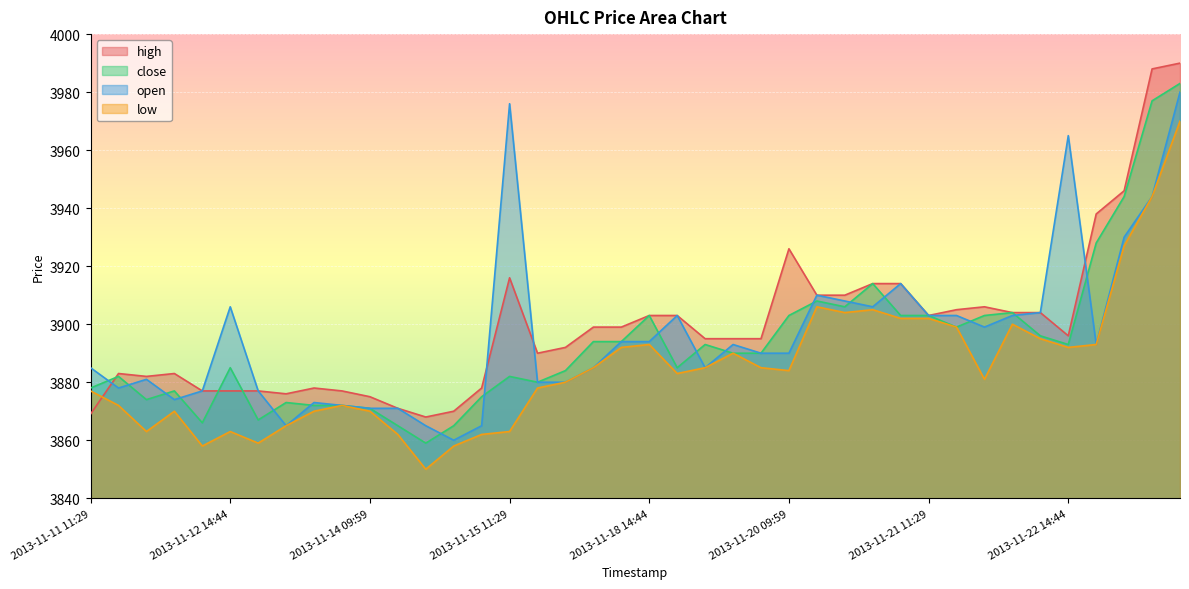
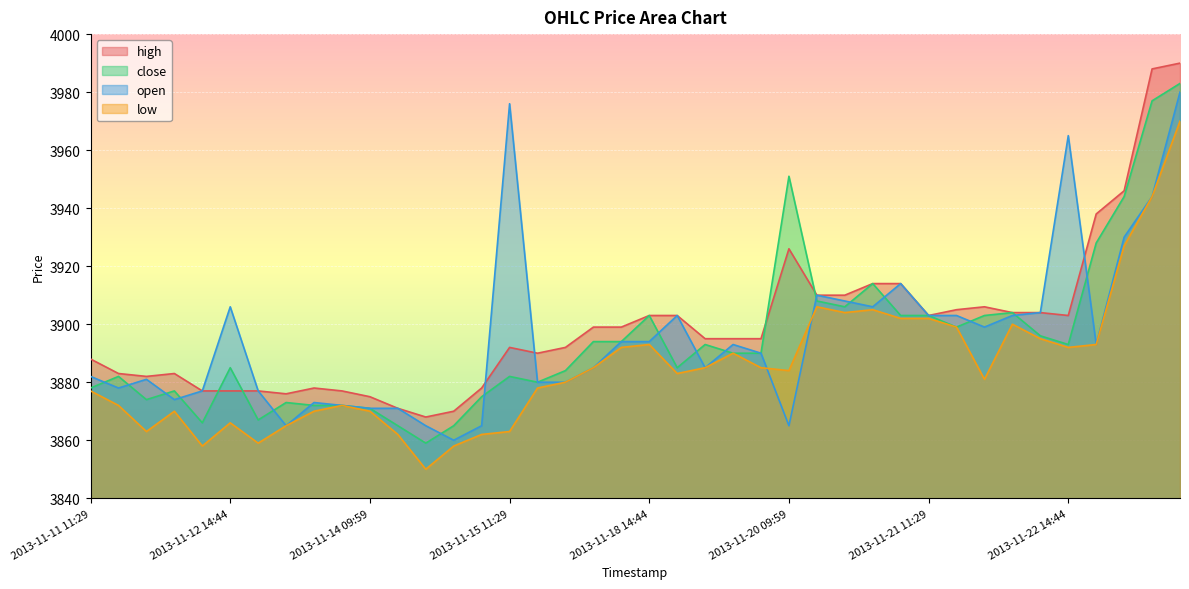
  {
    "high": {
-     "2013-11-11 11:29": 3869,
+     "2013-11-11 11:29": 3888,
      "2013-11-12 14:44": 3877,
      "2013-11-14 09:59": 3875,
-     "2013-11-15 11:29": 3916,
+     "2013-11-15 11:29": 3892,
      "2013-11-20 09:59": 3926,
-     "2013-11-22 14:44": 3896
+     "2013-11-22 14:44": 3903
    },
    "close": {
      "2013-11-11 11:29": 3878,
      "2013-11-12 14:44": 3885,
      "2013-11-15 11:29": 3882,
-     "2013-11-20 09:59": 3903,
+     "2013-11-20 09:59": 3951,
      "2013-11-22 14:44": 3893
    },
    "open": {
-     "2013-11-11 11:29": 3885,
+     "2013-11-11 11:29": 3882,
      "2013-11-12 14:44": 3906,
      "2013-11-15 11:29": 3976,
      "2013-11-18 14:44": 3894,
-     "2013-11-20 09:59": 3890,
+     "2013-11-20 09:59": 3865,
      "2013-11-22 14:44": 3965
    },
    "low": {
      "2013-11-11 11:29": 3877,
-     "2013-11-12 14:44": 3863,
+     "2013-11-12 14:44": 3866,
      "2013-11-14 09:59": 3870,
      "2013-11-15 11:29": 3863,
      "2013-11-18 14:44": 3893,
      "2013-11-20 09:59": 3884,
      "2013-11-21 11:29": 3902,
      "2013-11-22 14:44": 3892
    }
  }
